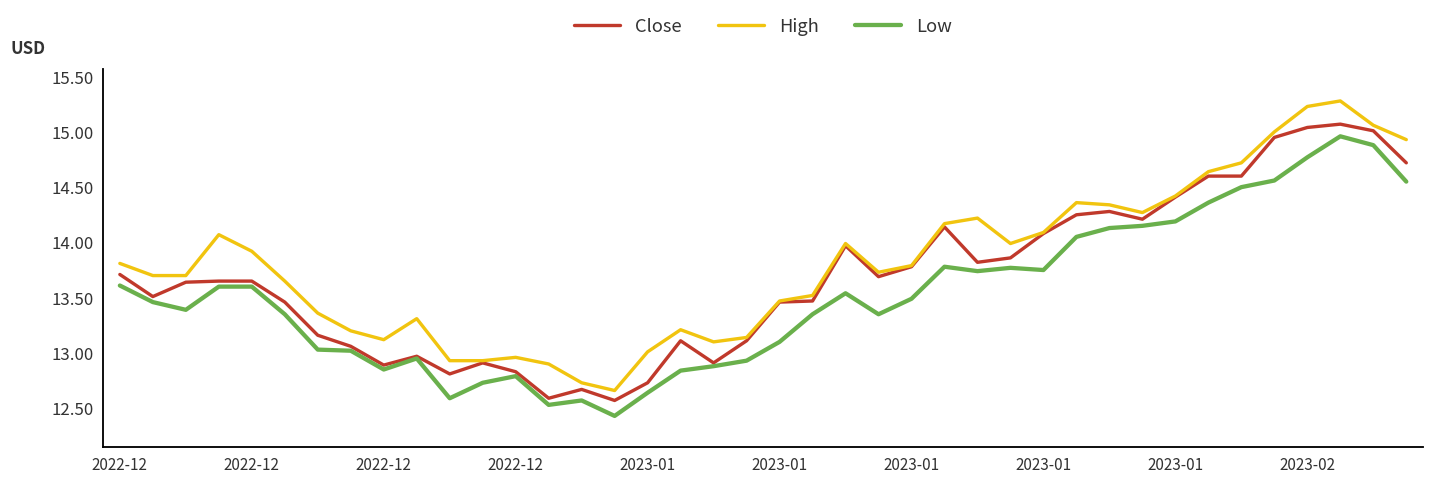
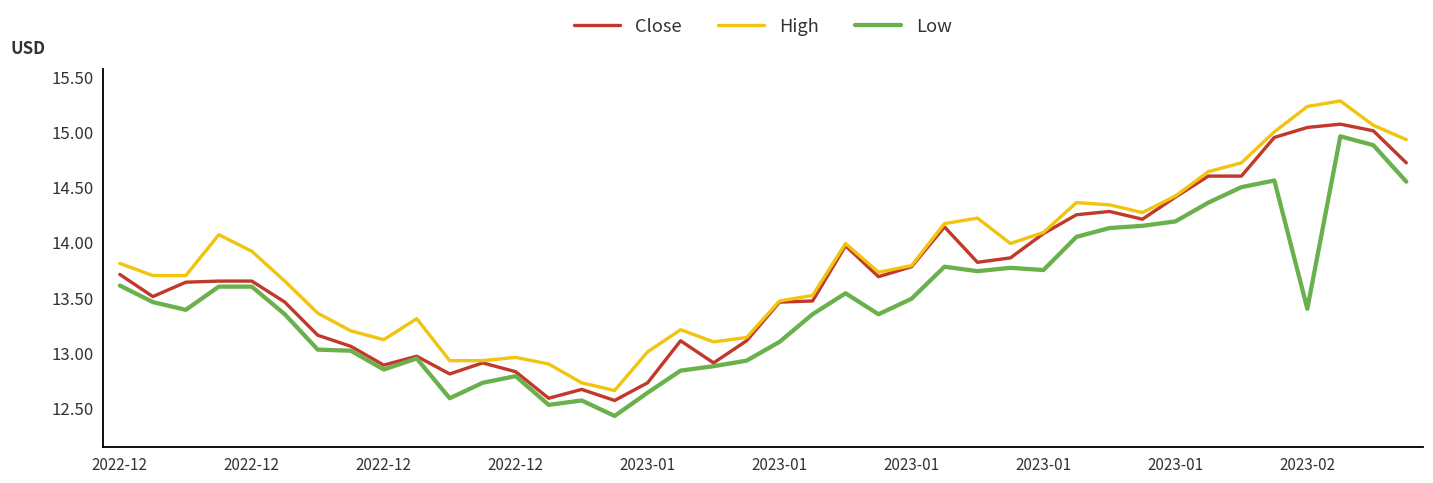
  {
    "Close": {
      "2023-02": 15.04
    },
    "High": {
      "2023-02": 15.23
    },
    "Low": {
-     "2023-02": 14.77
+     "2023-02": 13.40
    }
  }
